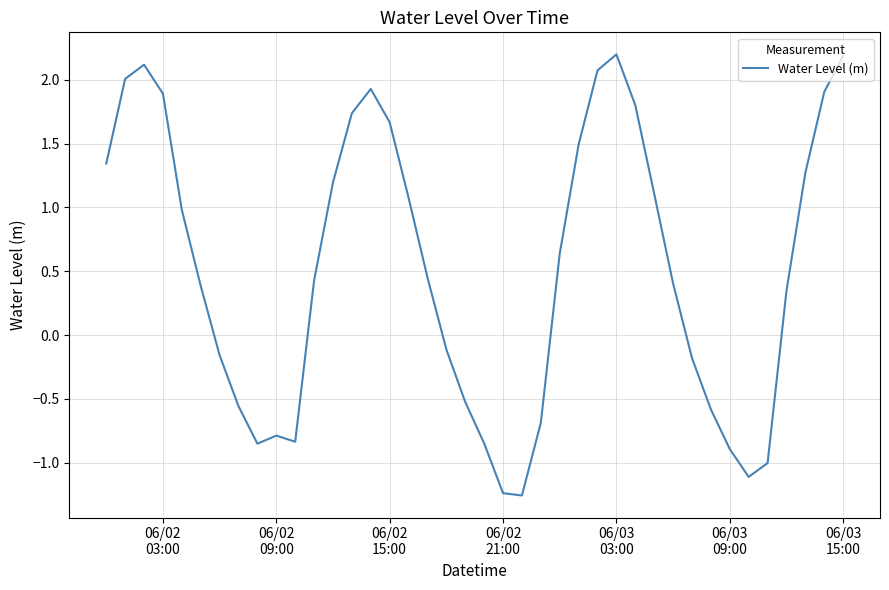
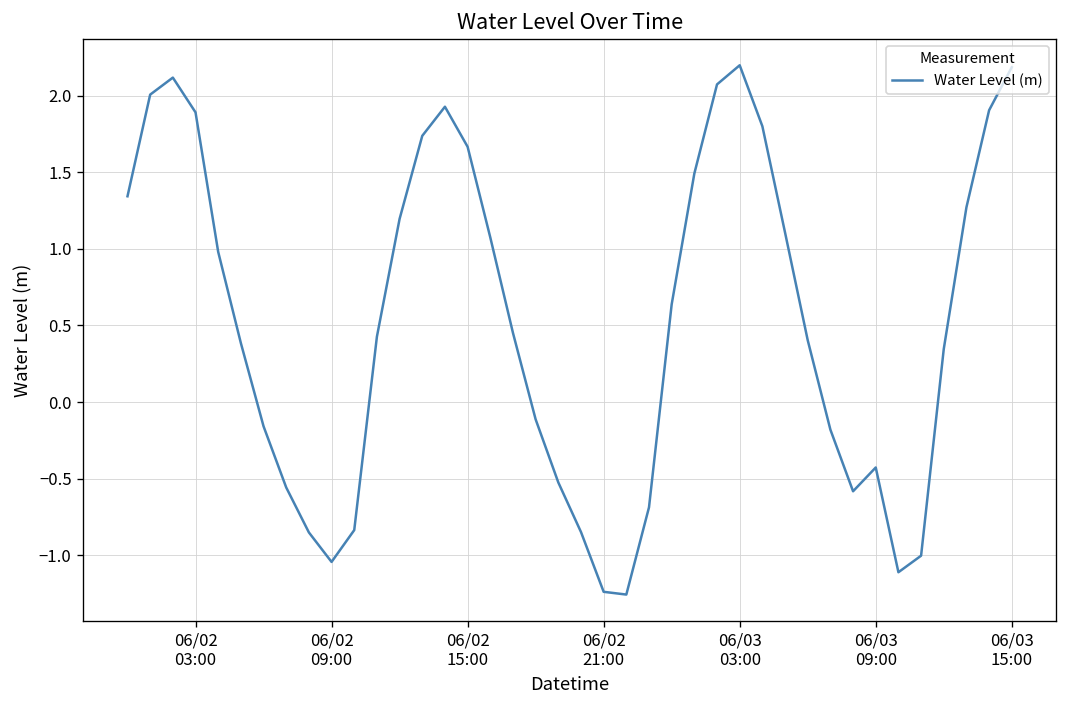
  {
    "06/02 03:00": 1.89,
-   "06/02 09:00": -0.79,
+   "06/02 09:00": -1.04,
    "06/02 15:00": 1.67,
    "06/02 21:00": -1.24,
    "06/03 03:00": 2.20,
-   "06/03 09:00": -0.89
+   "06/03 09:00": -0.43
  }
